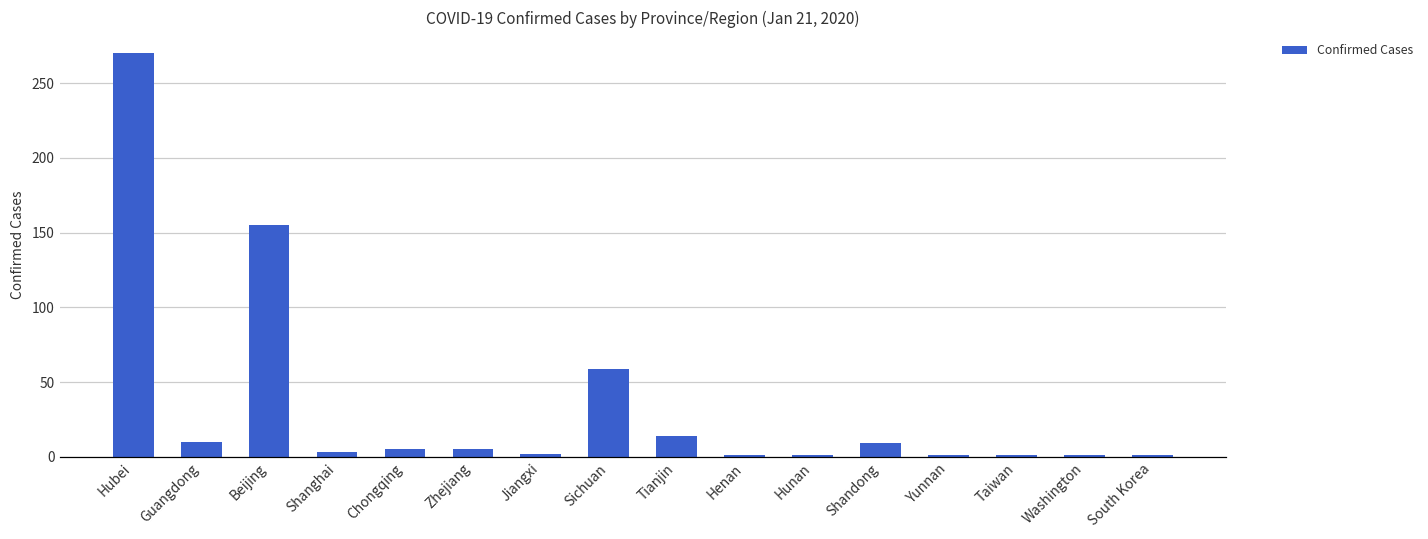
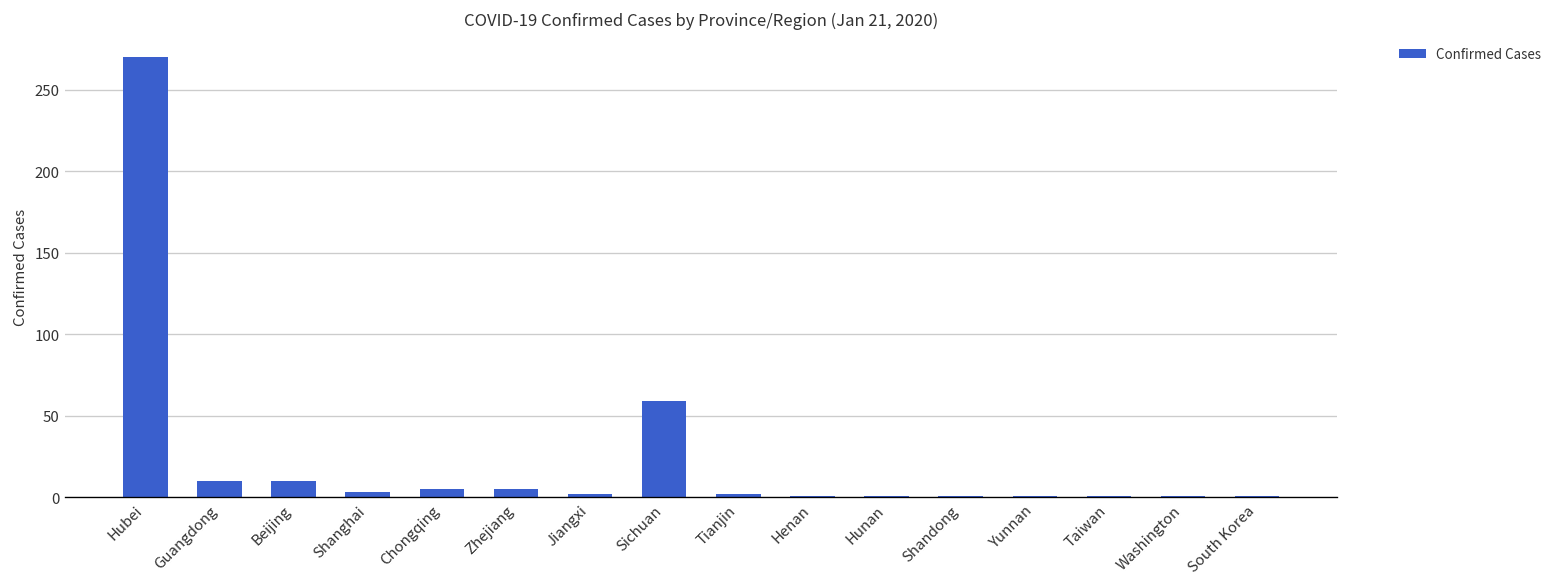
  {
    "Hubei": 270,
    "Guangdong": 10,
-   "Beijing": 155,
+   "Beijing": 10,
    "Shanghai": 3,
    "Chongqing": 5,
    "Zhejiang": 5,
    "Jiangxi": 2,
    "Sichuan": 59,
-   "Tianjin": 14,
-   "Shandong": 9
+   "Tianjin": 2,
+   "Shandong": 1
  }
